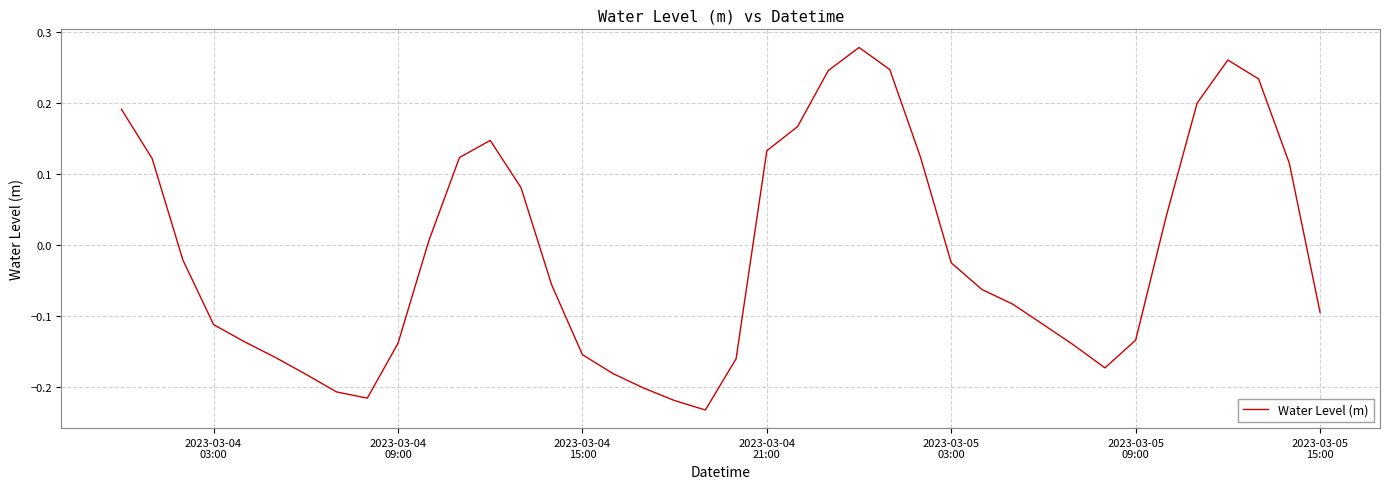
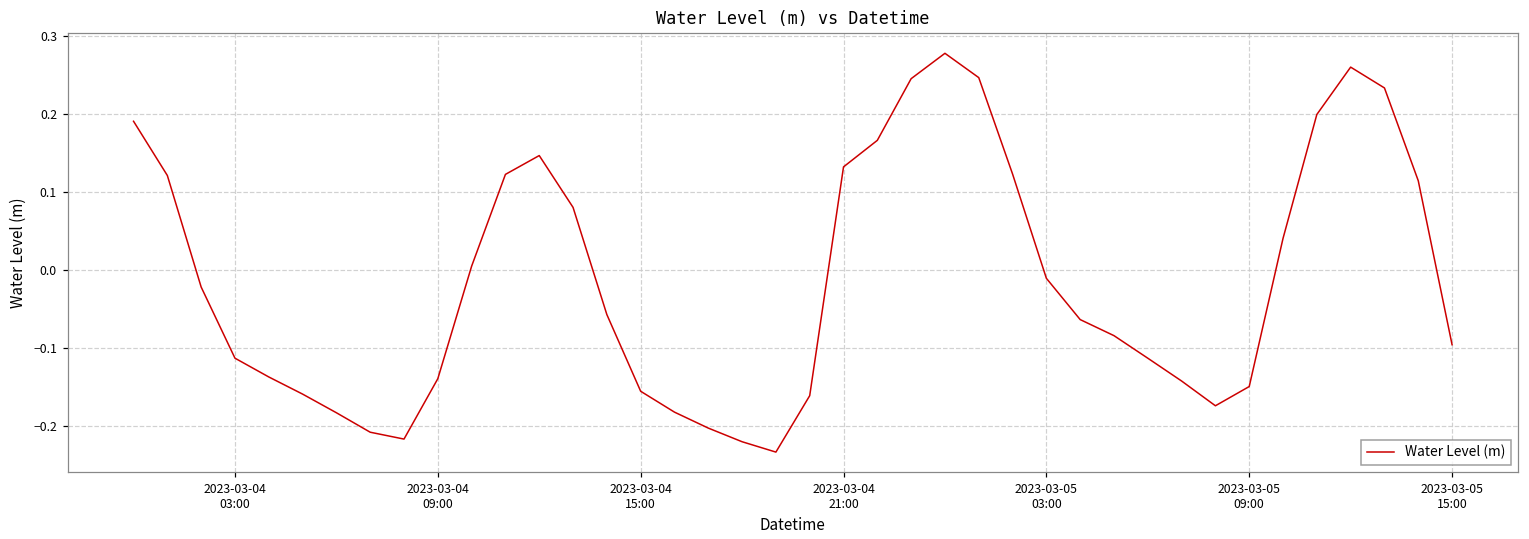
  {
    "2023-03-04 03:00": -0.11,
    "2023-03-04 09:00": -0.14,
    "2023-03-04 15:00": -0.15,
    "2023-03-04 21:00": 0.13,
-   "2023-03-05 03:00": -0.03,
-   "2023-03-05 09:00": -0.13,
+   "2023-03-05 03:00": -0.01,
+   "2023-03-05 09:00": -0.15,
    "2023-03-05 15:00": -0.10
  }
